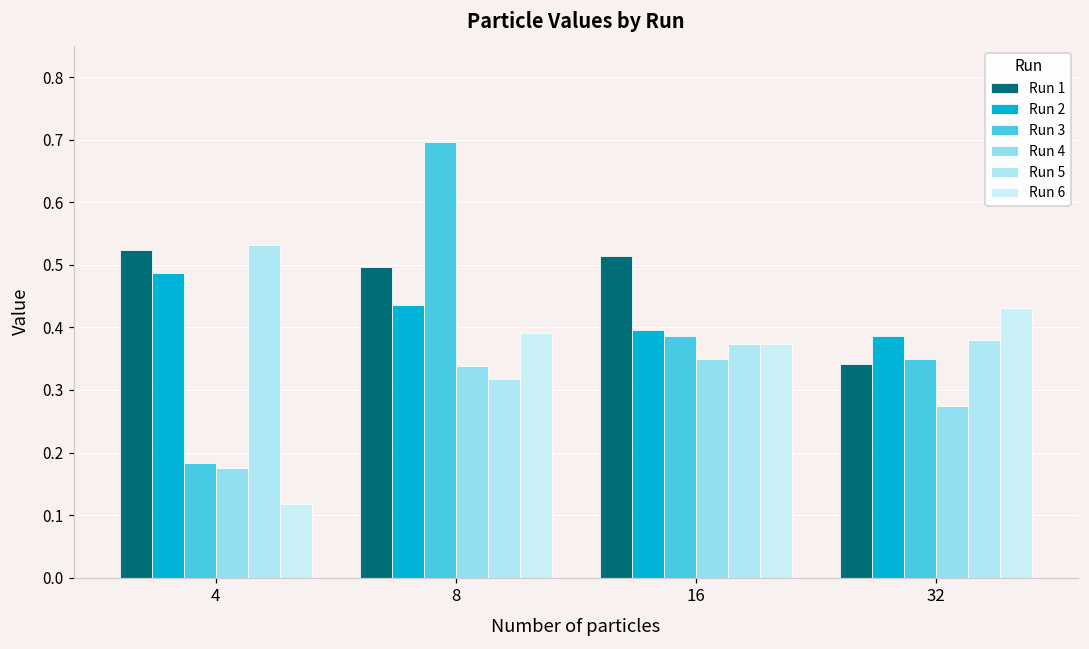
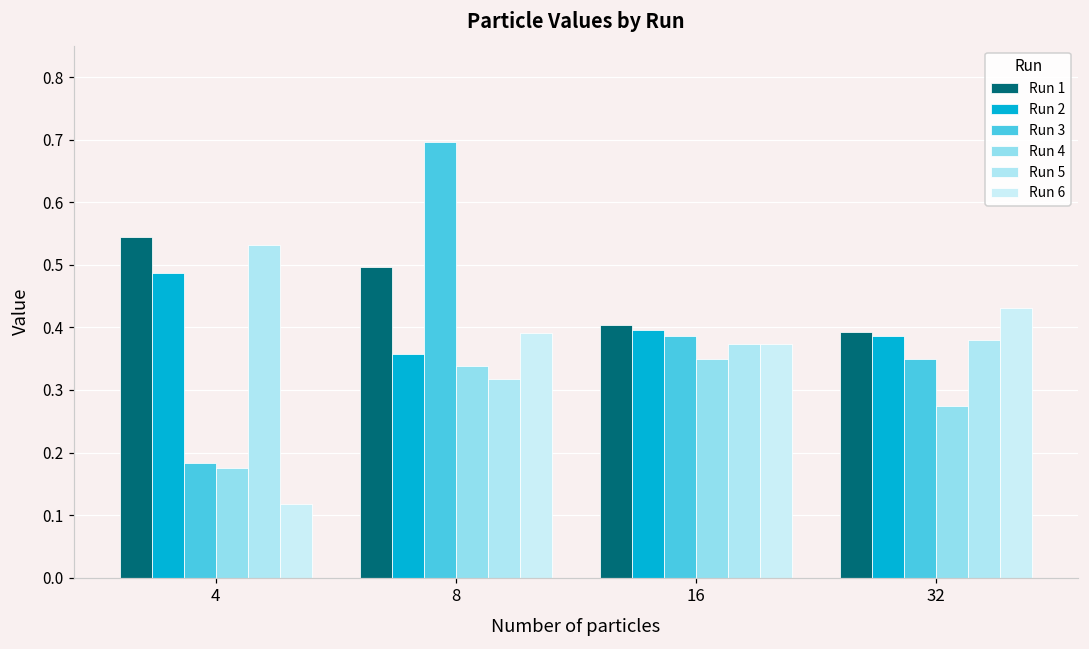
  {
    "Run 1": {
-     "4": 0.52,
+     "4": 0.54,
      "8": 0.50,
-     "16": 0.51,
-     "32": 0.34
+     "16": 0.40,
+     "32": 0.39
    },
    "Run 2": {
      "4": 0.49,
-     "8": 0.44,
+     "8": 0.36,
      "16": 0.40,
      "32": 0.39
    },
    "Run 3": {
      "4": 0.18,
      "8": 0.70,
      "16": 0.39,
      "32": 0.35
    }
  }
